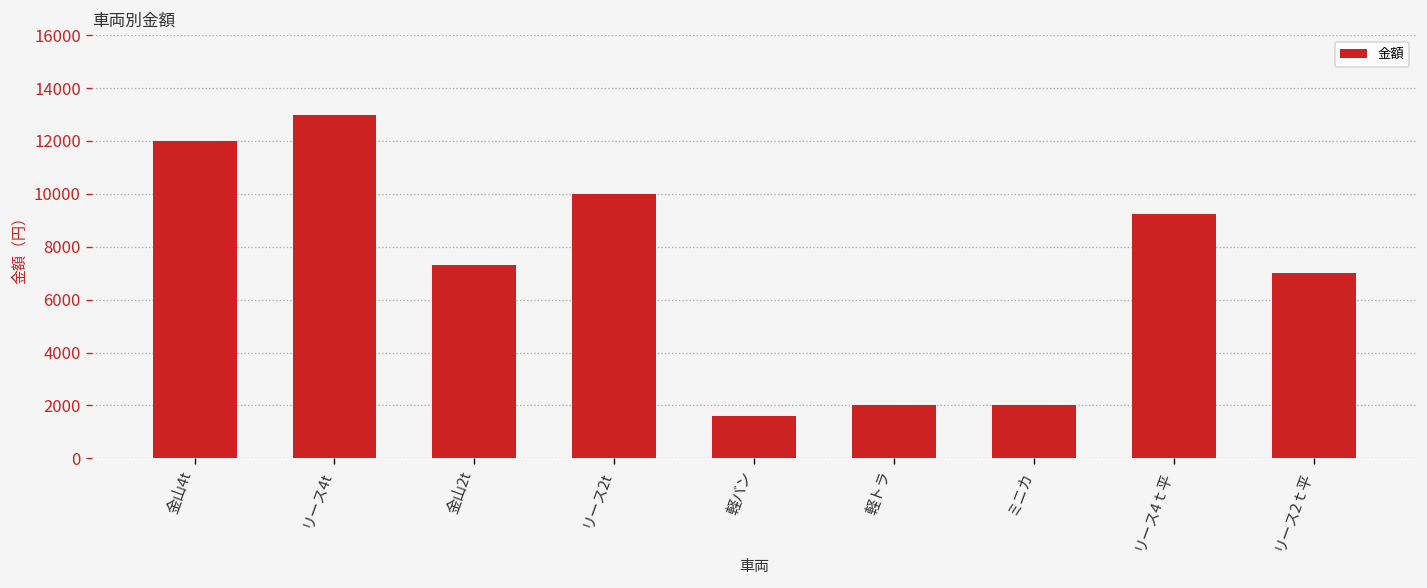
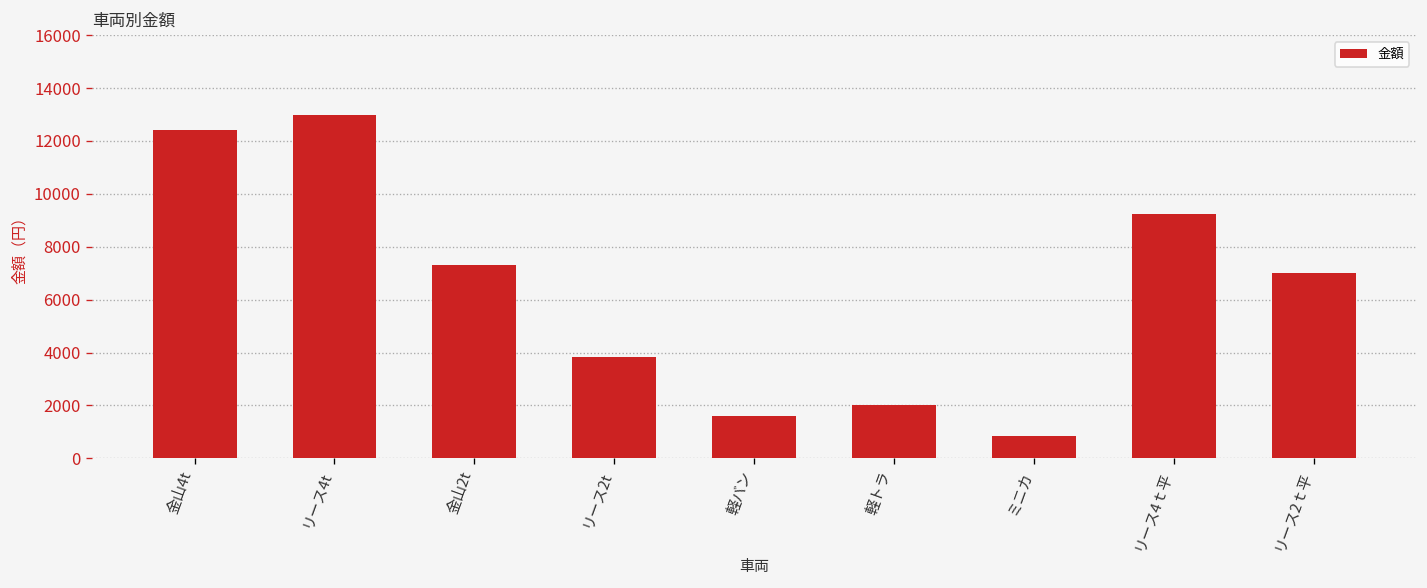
  {
-   "金山4t": 12000,
+   "金山4t": 12400,
    "リース4t": 13000,
    "金山2t": 7300,
-   "リース2t": 10000,
+   "リース2t": 3800,
    "軽バン": 1600,
    "軽トラ": 2000,
-   "ミニカ": 2000,
+   "ミニカ": 900,
    "リース4ｔ平": 9200,
    "リース2ｔ平": 7000
  }
